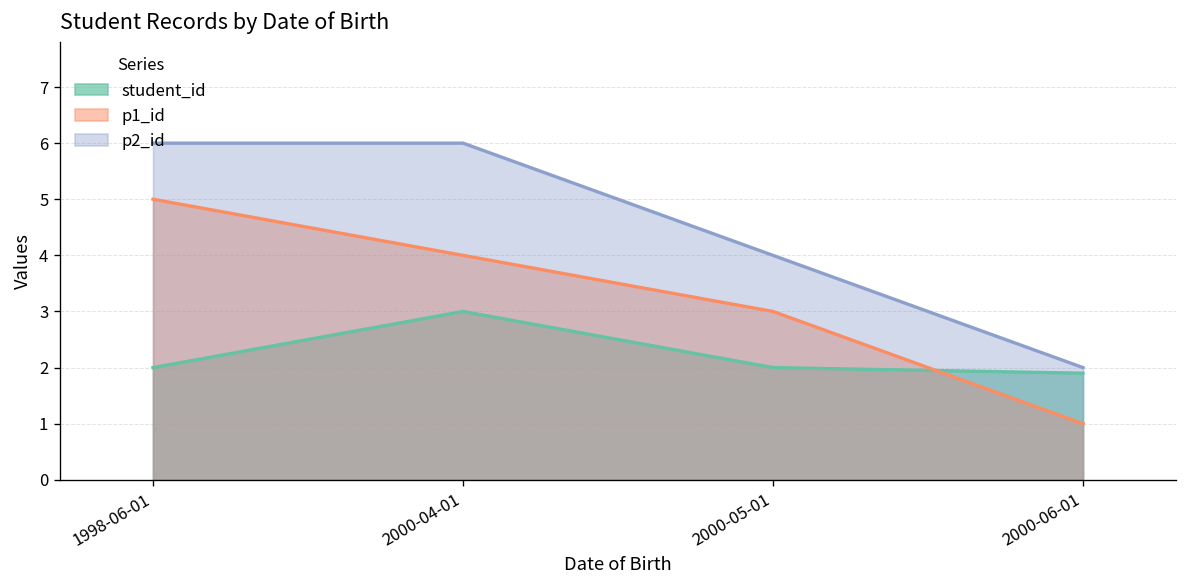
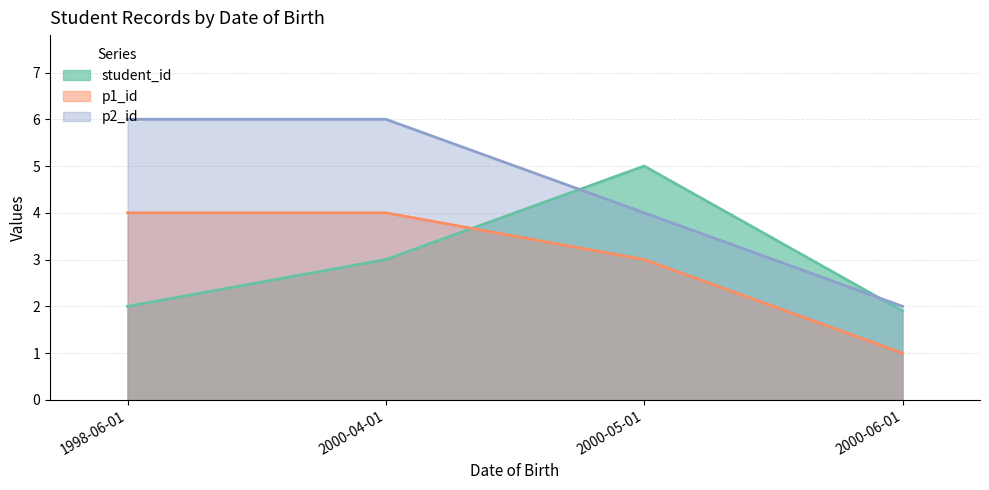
  {
    "student_id": {
      "1998-06-01": 2,
      "2000-04-01": 3,
-     "2000-05-01": 2,
+     "2000-05-01": 5,
      "2000-06-01": 1.9
    },
    "p1_id": {
-     "1998-06-01": 5,
+     "1998-06-01": 4,
      "2000-04-01": 4,
      "2000-05-01": 3,
      "2000-06-01": 1
    },
    "p2_id": {
      "1998-06-01": 6,
      "2000-04-01": 6,
      "2000-05-01": 4,
      "2000-06-01": 2
    }
  }
